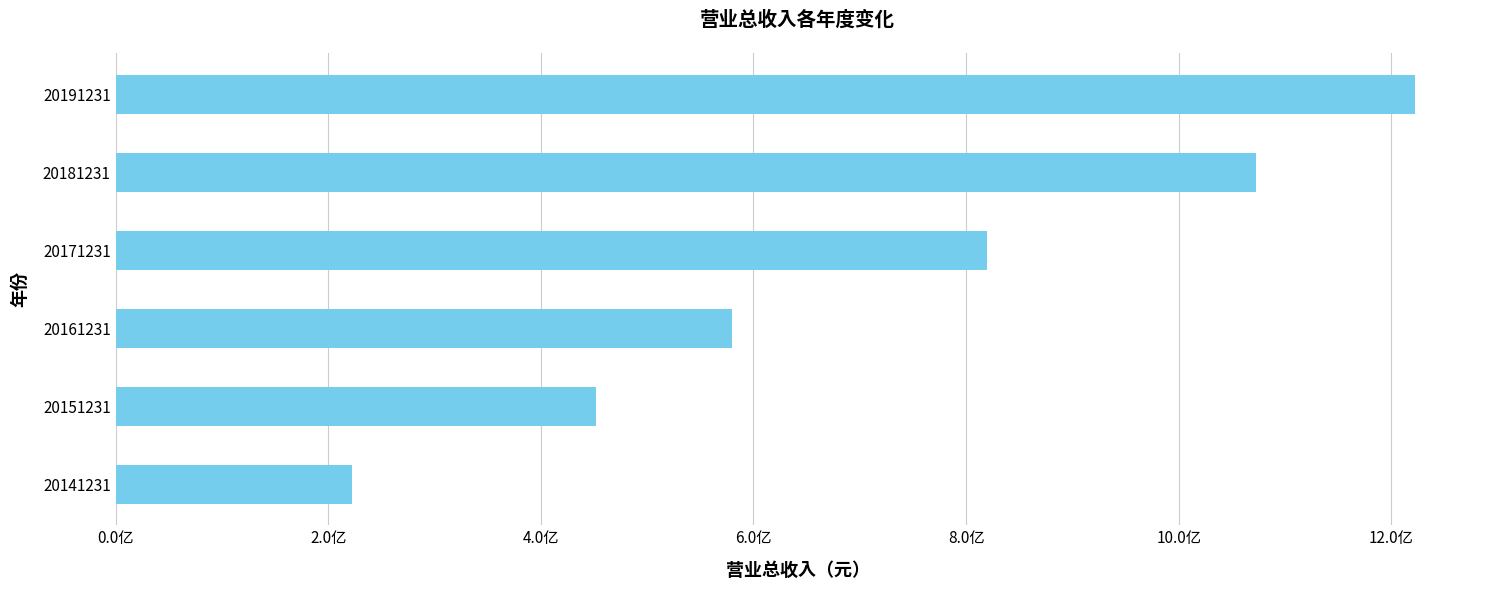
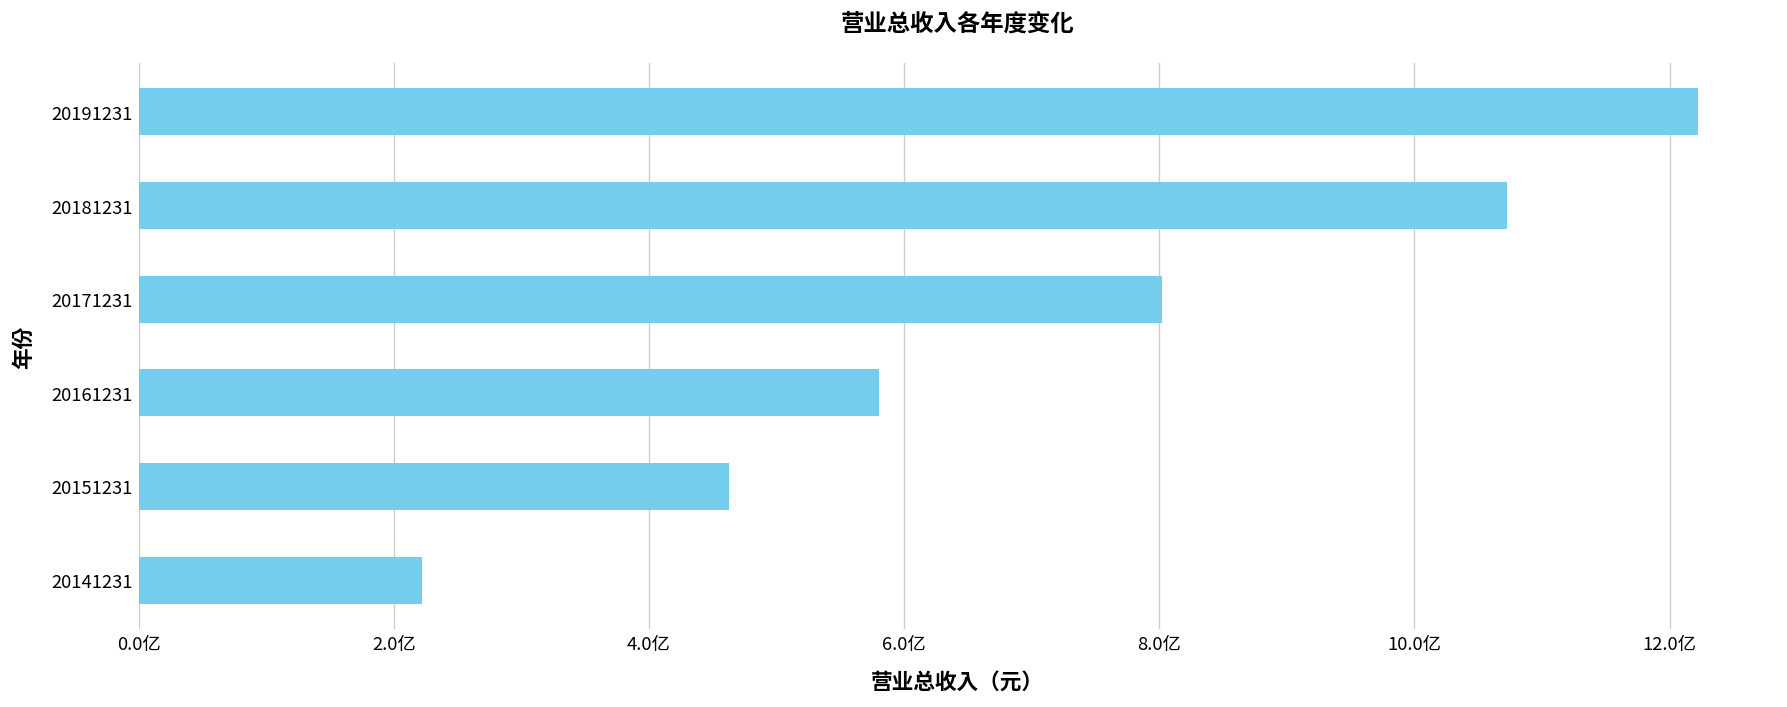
  {
    "20191231": "12.22亿",
    "20181231": "10.73亿",
-   "20171231": "8.19亿",
+   "20171231": "8.02亿",
    "20161231": "5.80亿",
-   "20151231": "4.52亿",
+   "20151231": "4.63亿",
    "20141231": "2.22亿"
  }
